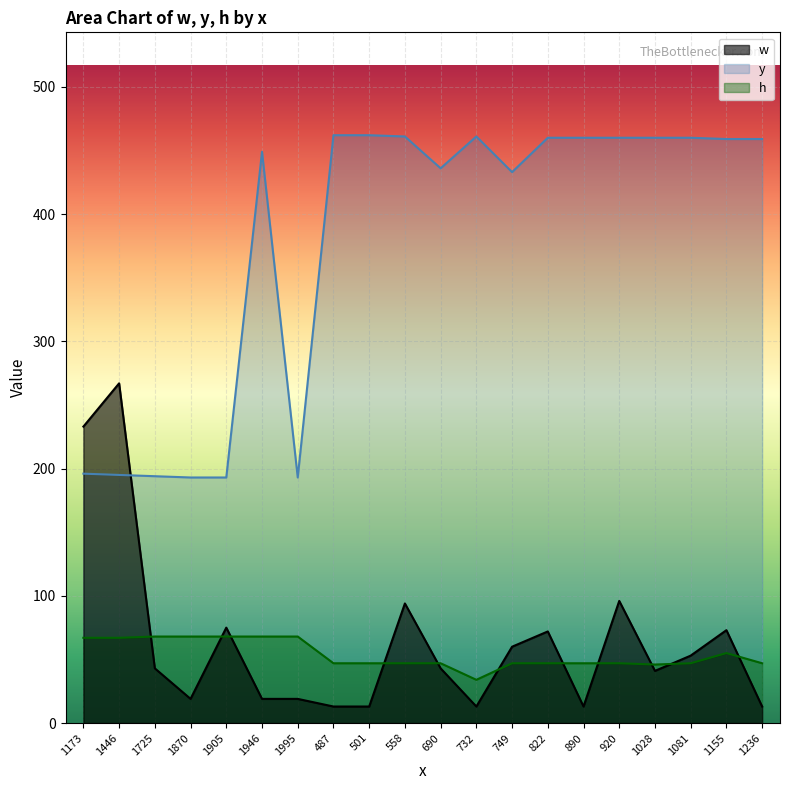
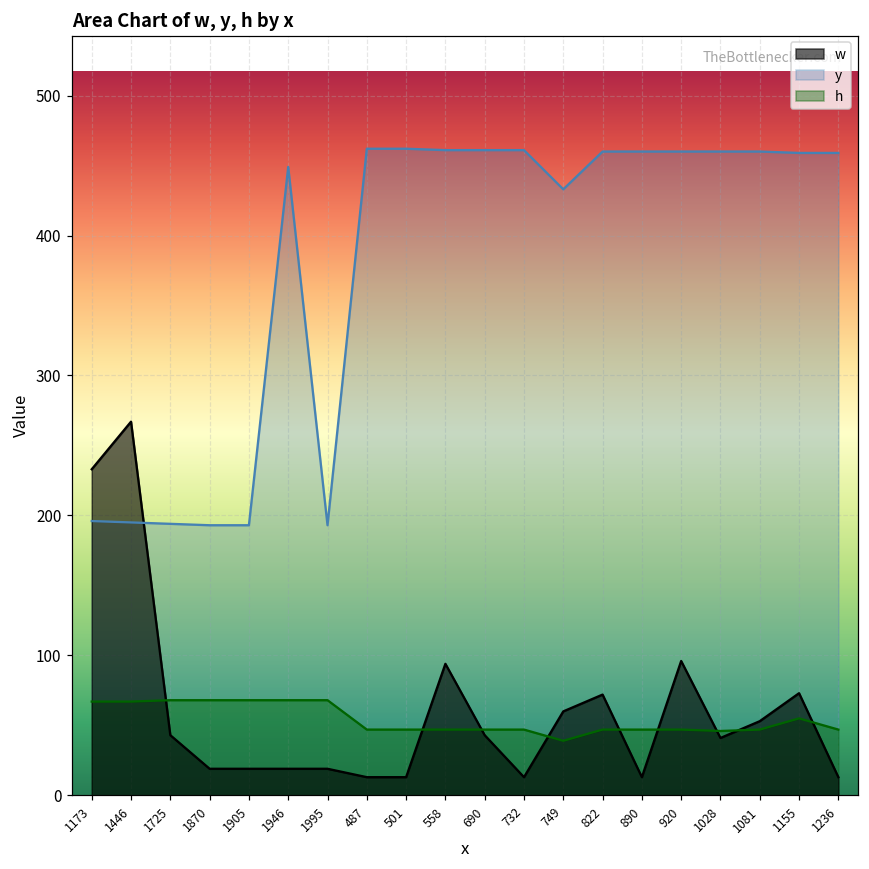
  {
    "w": {
      "1173": 233,
      "1446": 267,
      "1725": 43,
      "1870": 19,
-     "1905": 75,
+     "1905": 19,
      "1946": 19,
      "1995": 19,
      "487": 13,
      "501": 13,
      "558": 94,
      "690": 43,
      "732": 13,
      "749": 60,
      "822": 72,
      "890": 13,
      "920": 96,
      "1028": 41,
      "1081": 53,
      "1155": 73,
      "1236": 13
    },
    "y": {
      "1173": 196,
      "1446": 195,
      "1725": 194,
      "1870": 193,
      "1905": 193,
      "1946": 449,
      "1995": 193,
      "487": 462,
      "501": 462,
      "558": 461,
-     "690": 436,
+     "690": 461,
      "732": 461,
      "749": 433,
      "822": 460,
      "890": 460,
      "920": 460,
      "1028": 460,
      "1081": 460,
      "1155": 459,
      "1236": 459
    },
    "h": {
      "1173": 67,
      "1446": 67,
      "1725": 68,
      "1870": 68,
      "1905": 68,
      "1946": 68,
      "1995": 68,
      "487": 47,
      "501": 47,
      "558": 47,
      "690": 47,
-     "732": 34,
-     "749": 47,
+     "732": 47,
+     "749": 39,
      "822": 47,
      "890": 47,
      "920": 47,
      "1028": 46,
      "1081": 47,
      "1155": 55,
      "1236": 47
    }
  }
